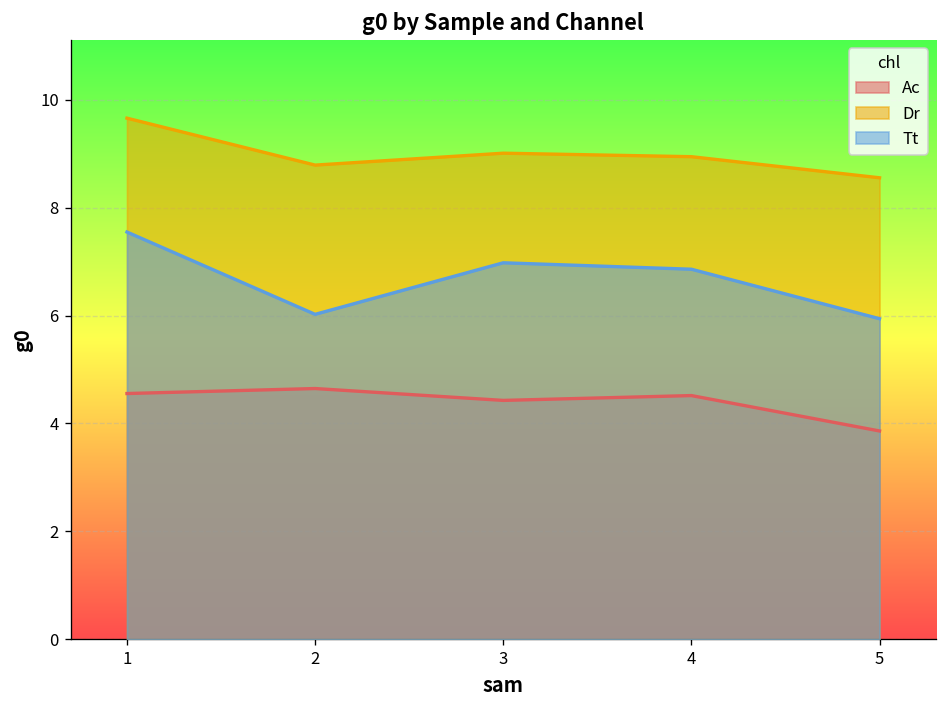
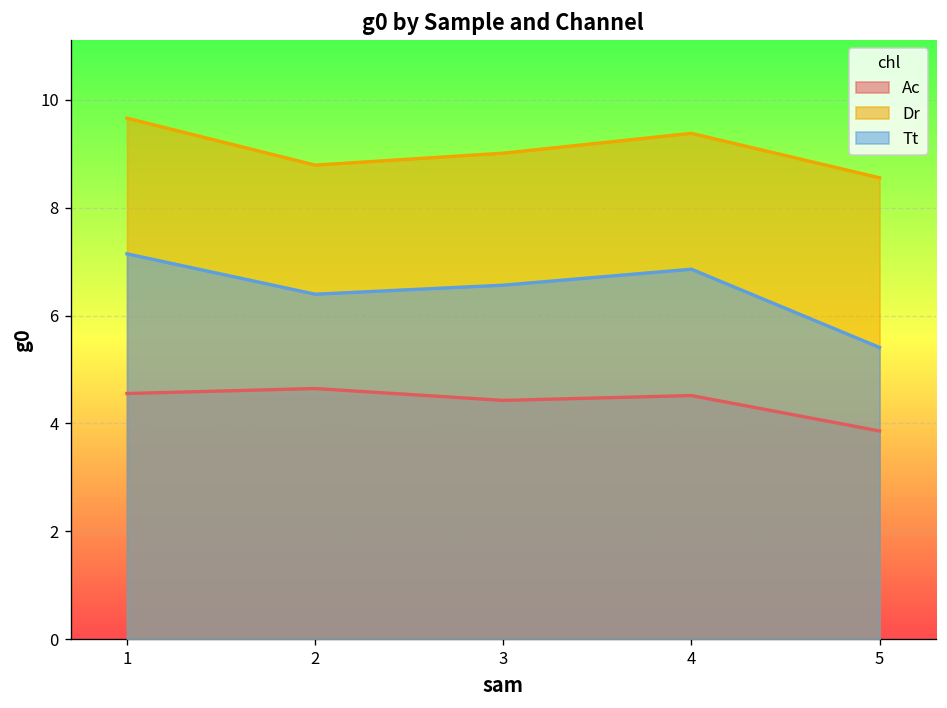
  {
    "Ac": {
      "1": 4.6,
      "2": 4.6,
      "3": 4.4,
      "4": 4.5,
      "5": 3.9
    },
    "Dr": {
      "1": 9.7,
      "2": 8.8,
      "3": 9.0,
-     "4": 8.9,
+     "4": 9.4,
      "5": 8.6
    },
    "Tt": {
-     "1": 7.5,
-     "2": 6.0,
-     "3": 7.0,
+     "1": 7.1,
+     "2": 6.4,
+     "3": 6.6,
      "4": 6.9,
-     "5": 5.9
+     "5": 5.4
    }
  }
